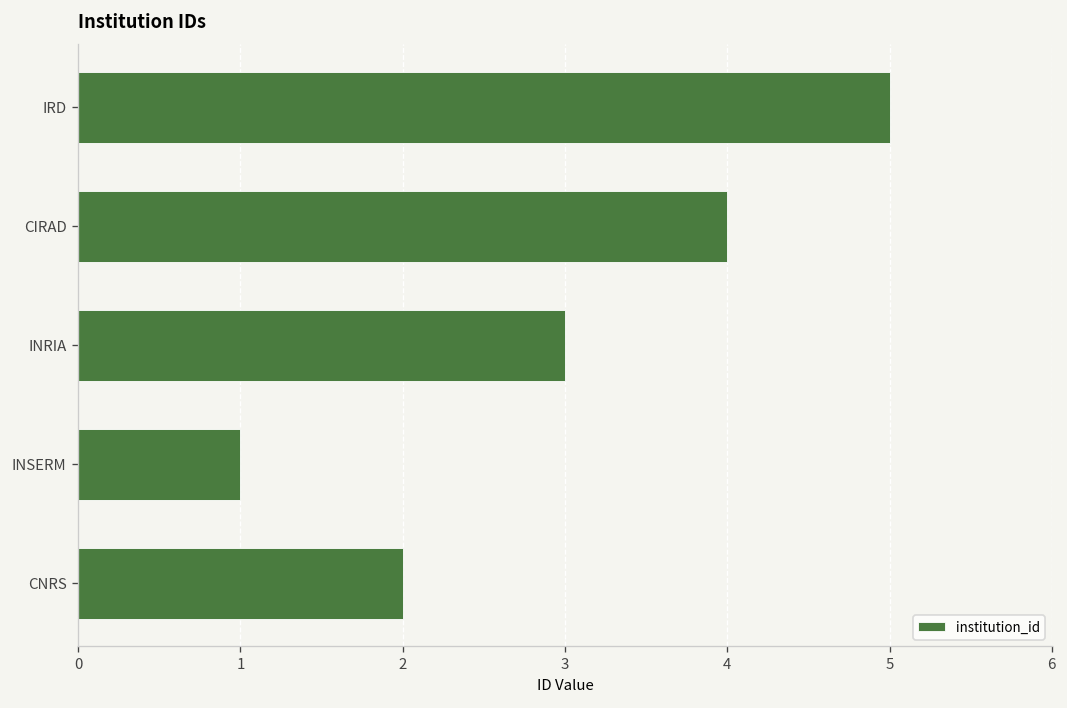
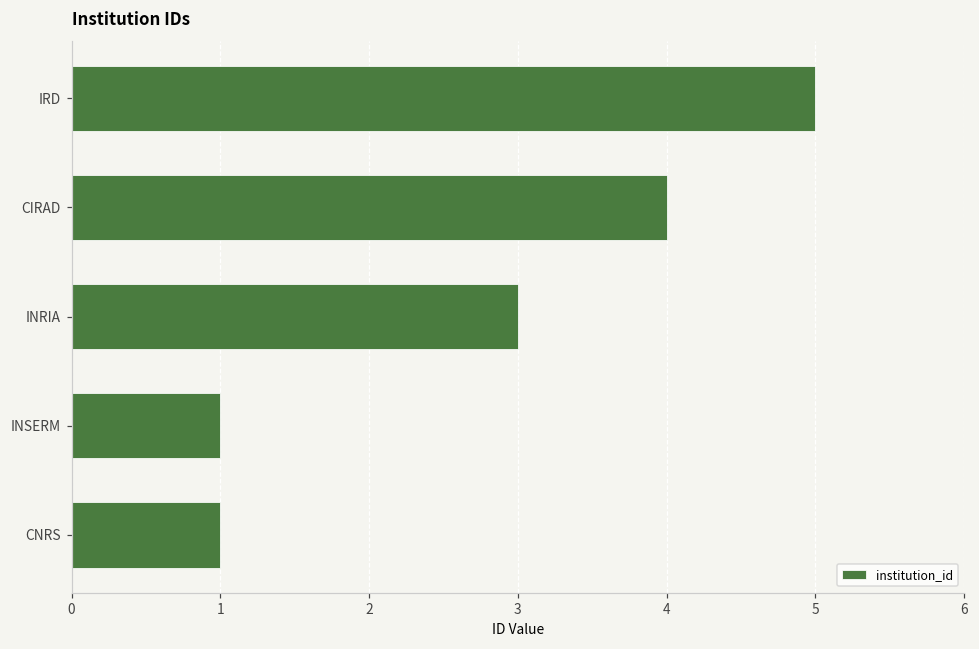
  {
    "IRD": 5,
    "CIRAD": 4,
    "INRIA": 3,
    "INSERM": 1,
-   "CNRS": 2
+   "CNRS": 1
  }
